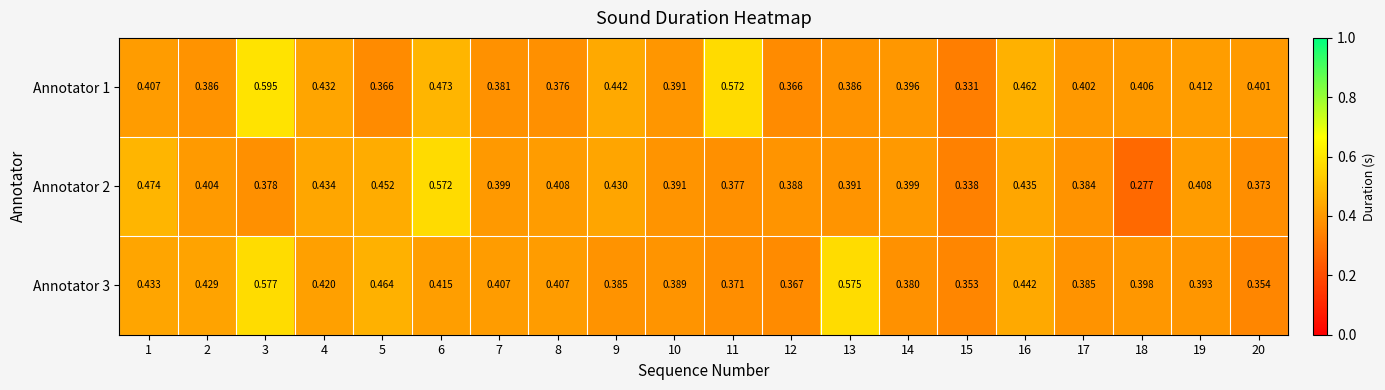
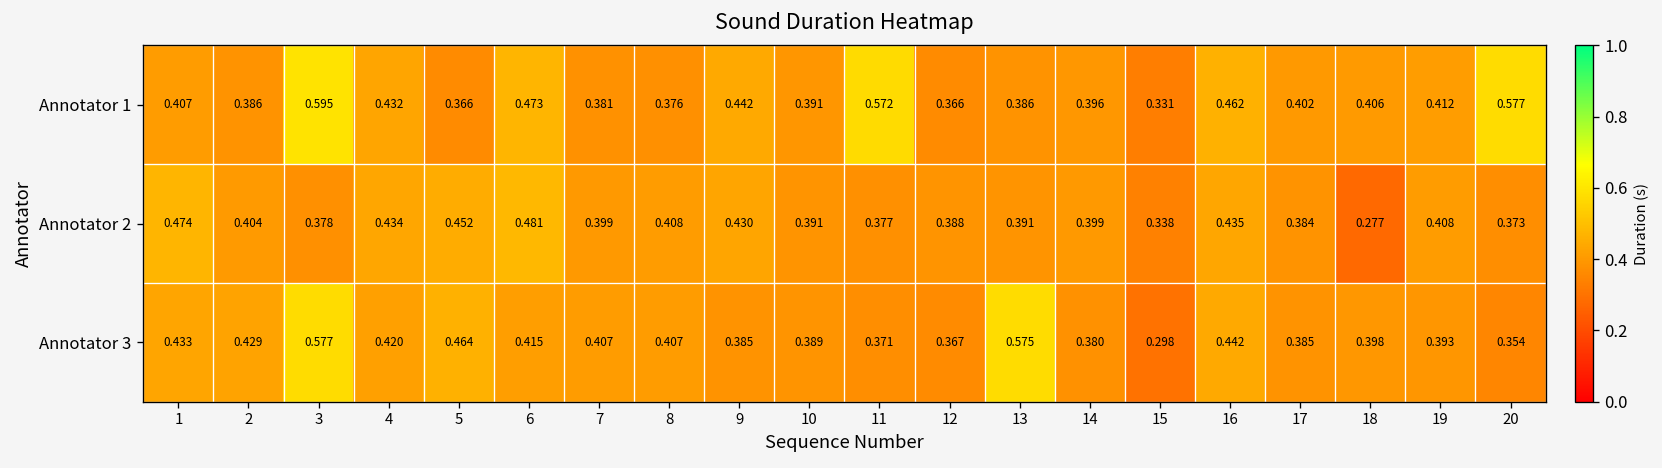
  {
    "Annotator 1": {
      "1": 0.407,
      "2": 0.386,
      "3": 0.595,
      "4": 0.432,
      "5": 0.366,
      "6": 0.473,
      "7": 0.381,
      "8": 0.376,
      "9": 0.442,
      "10": 0.391,
      "11": 0.572,
      "12": 0.366,
      "13": 0.386,
      "14": 0.396,
      "15": 0.331,
      "16": 0.462,
      "17": 0.402,
      "18": 0.406,
      "19": 0.412,
-     "20": 0.401
+     "20": 0.577
    },
    "Annotator 2": {
      "1": 0.474,
      "2": 0.404,
      "3": 0.378,
      "4": 0.434,
      "5": 0.452,
-     "6": 0.572,
+     "6": 0.481,
      "7": 0.399,
      "8": 0.408,
      "9": 0.430,
      "10": 0.391,
      "11": 0.377,
      "12": 0.388,
      "13": 0.391,
      "14": 0.399,
      "15": 0.338,
      "16": 0.435,
      "17": 0.384,
      "18": 0.277,
      "19": 0.408,
      "20": 0.373
    },
    "Annotator 3": {
      "1": 0.433,
      "2": 0.429,
      "3": 0.577,
      "4": 0.420,
      "5": 0.464,
      "6": 0.415,
      "7": 0.407,
      "8": 0.407,
      "9": 0.385,
      "10": 0.389,
      "11": 0.371,
      "12": 0.367,
      "13": 0.575,
      "14": 0.380,
-     "15": 0.353,
+     "15": 0.298,
      "16": 0.442,
      "17": 0.385,
      "18": 0.398,
      "19": 0.393,
      "20": 0.354
    }
  }
